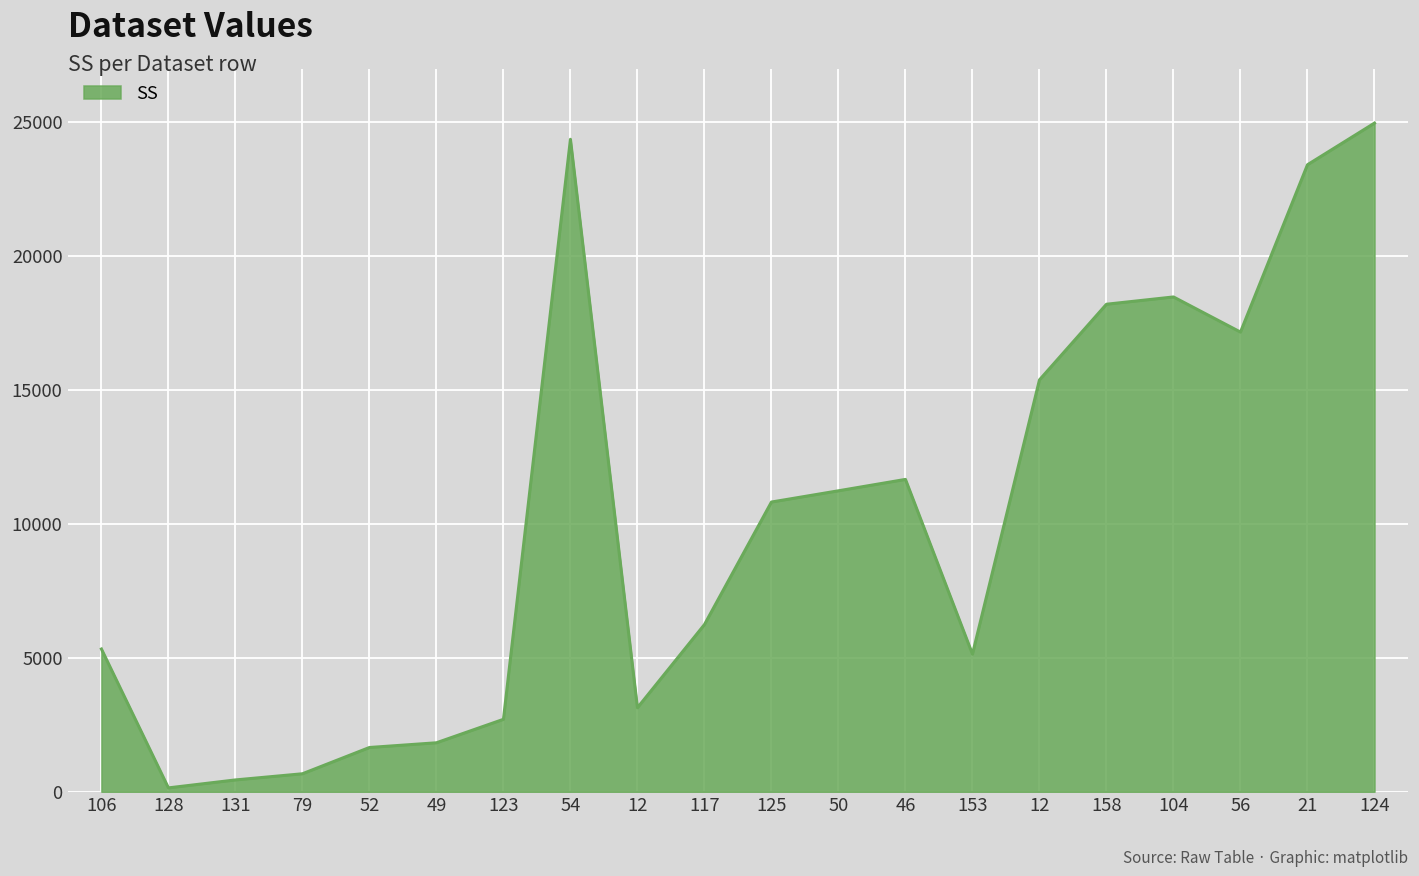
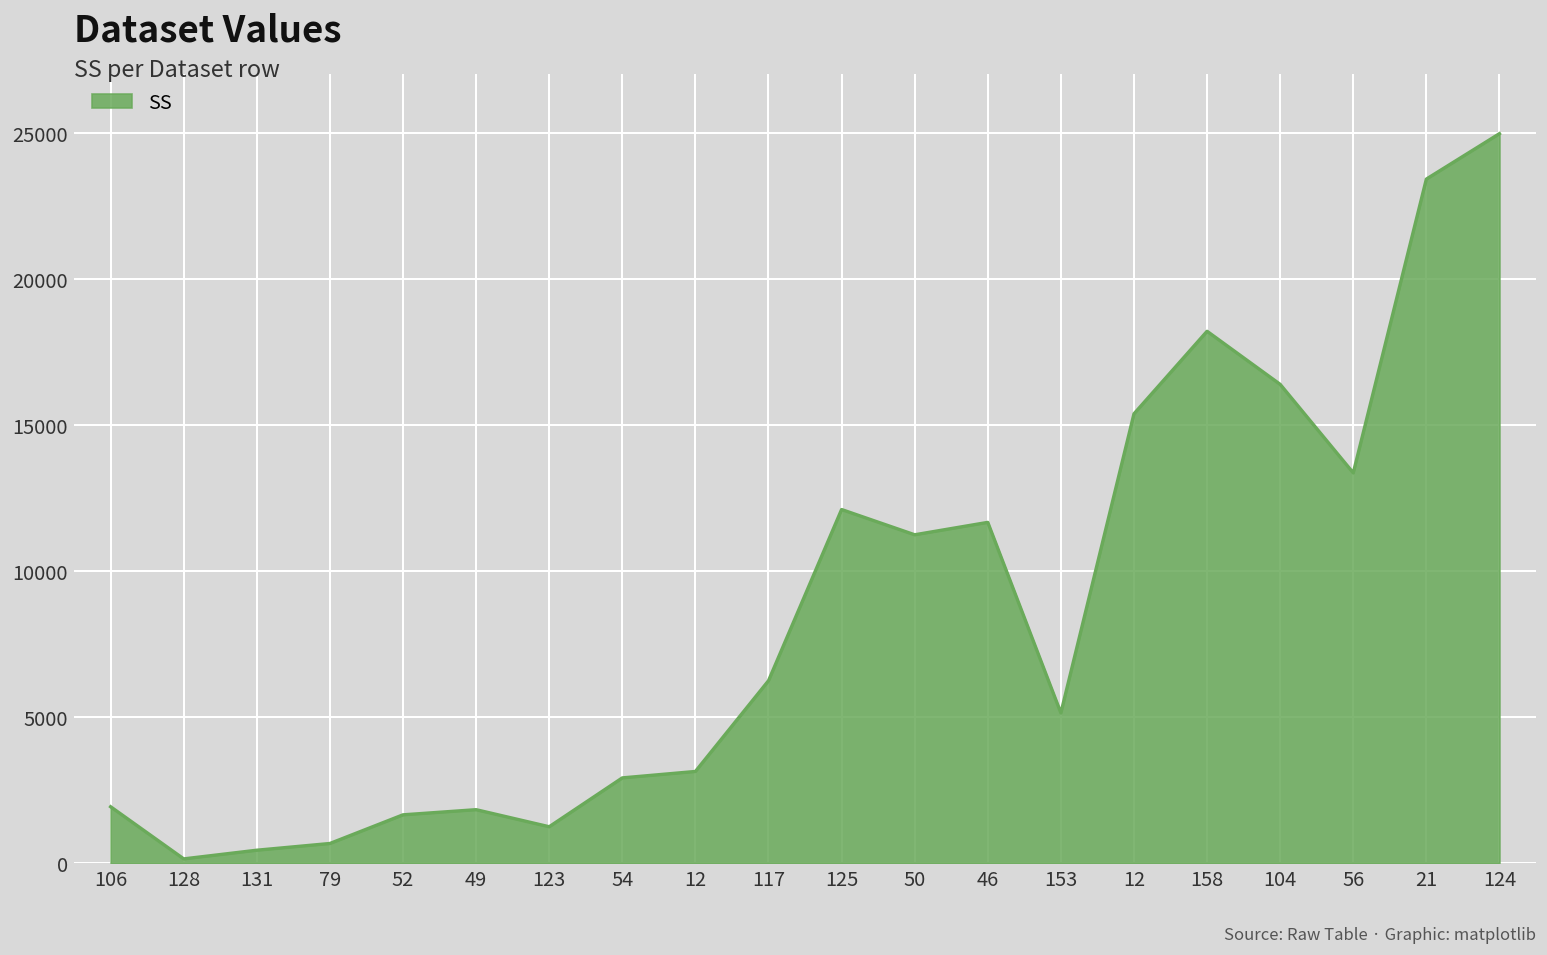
  {
-   "106": 5300,
+   "106": 1900,
    "128": 100,
    "131": 400,
    "79": 700,
    "52": 1700,
    "49": 1800,
-   "123": 2700,
-   "54": 24400,
+   "123": 1200,
+   "54": 2900,
    "117": 6200,
-   "125": 10800,
+   "125": 12100,
    "50": 11200,
    "46": 11700,
    "153": 5100,
    "158": 18200,
-   "104": 18500,
-   "56": 17200,
+   "104": 16400,
+   "56": 13400,
    "21": 23400,
    "124": 25000
  }
